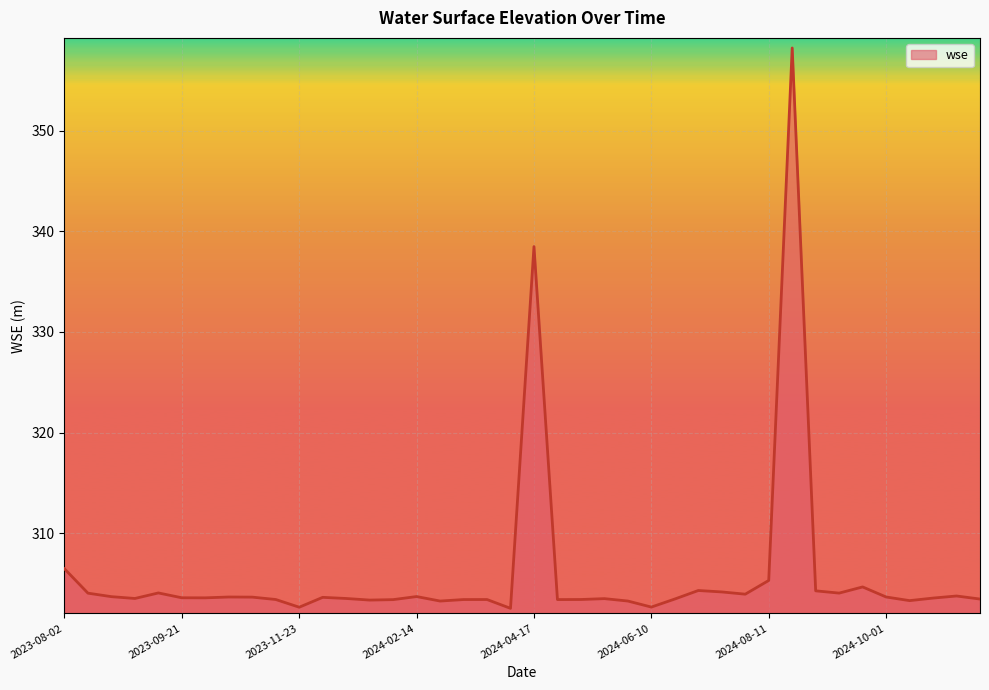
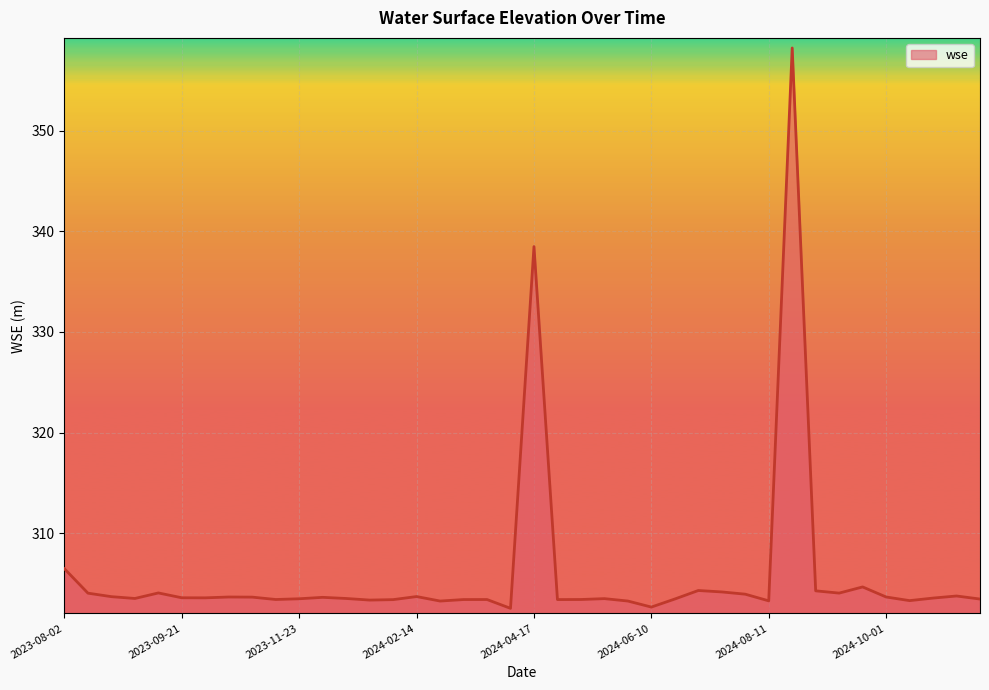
  {
    "2023-08-02": 306.5,
    "2023-09-21": 303.6,
-   "2023-11-23": 302.7,
+   "2023-11-23": 303.5,
    "2024-02-14": 303.7,
    "2024-04-17": 338.5,
    "2024-06-10": 302.7,
-   "2024-08-11": 305.3,
+   "2024-08-11": 303.3,
    "2024-10-01": 303.7
  }
